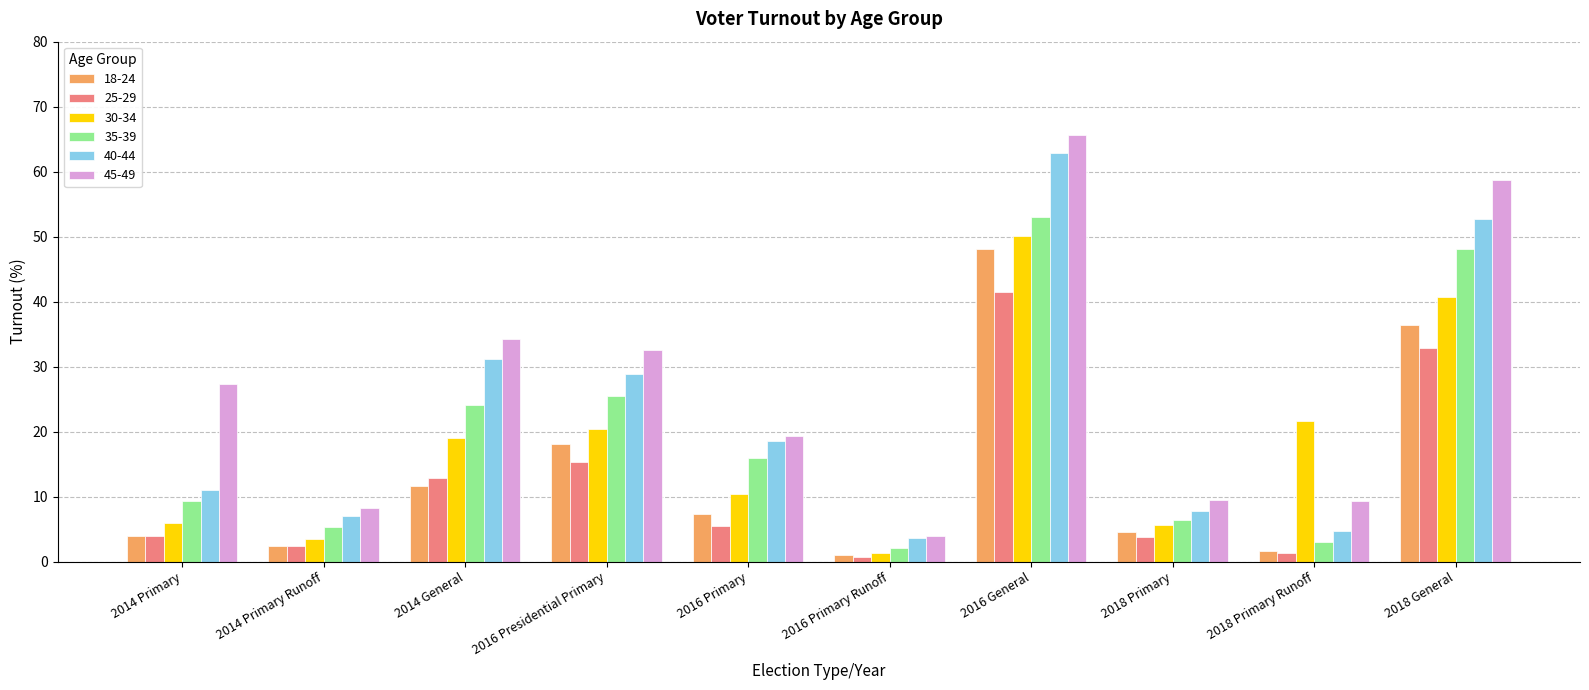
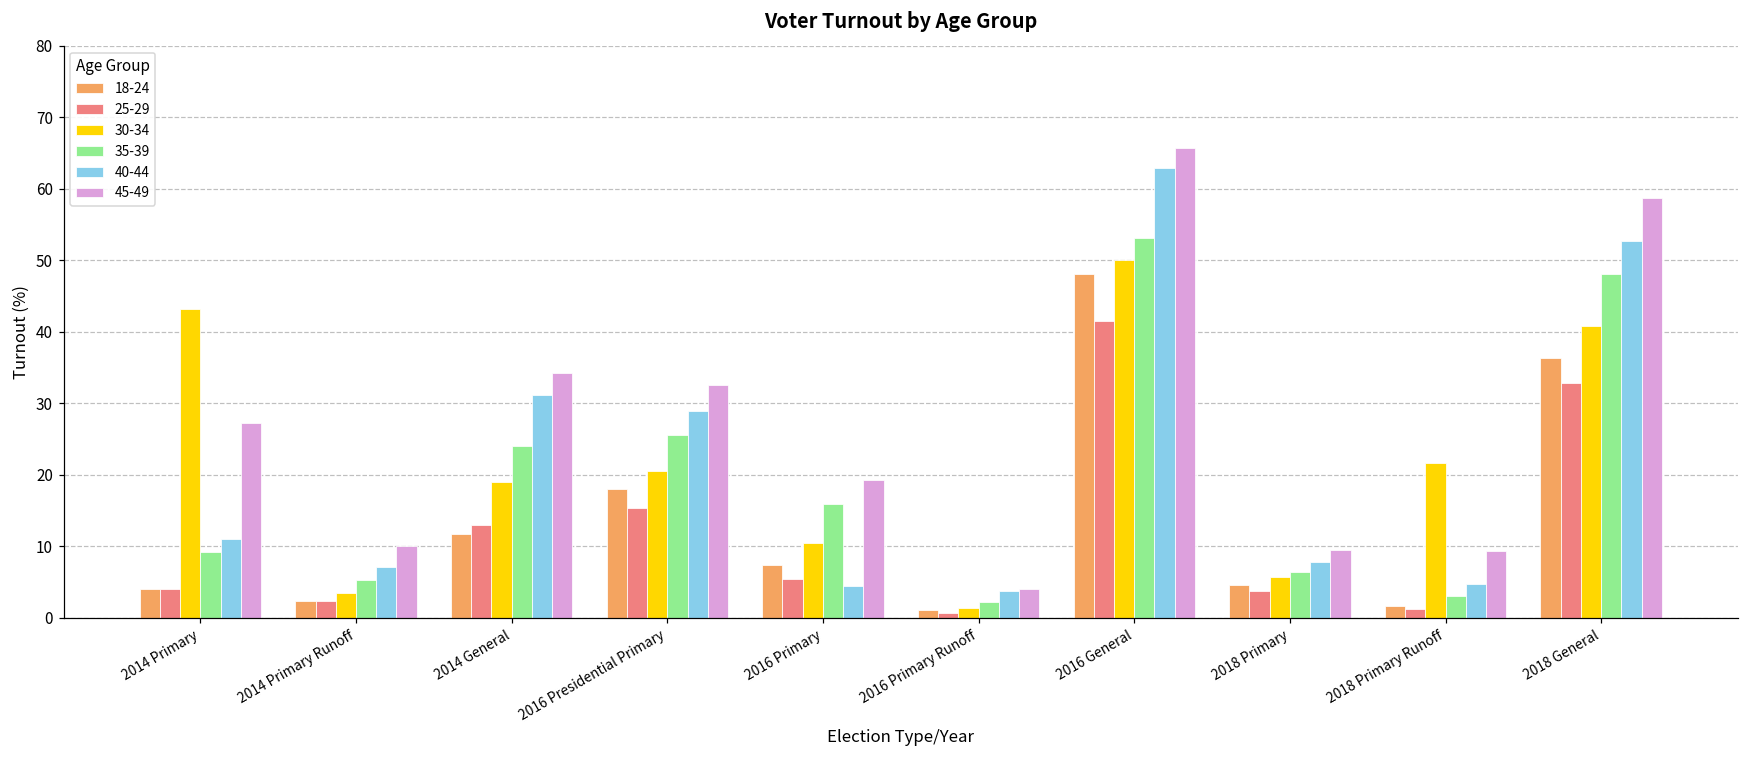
  {
    "30-34": {
-     "2014 Primary": 6,
+     "2014 Primary": 43,
      "2014 Primary Runoff": 4,
      "2014 General": 19,
      "2016 Presidential Primary": 20,
      "2016 Primary": 10,
      "2016 Primary Runoff": 1,
      "2016 General": 50,
      "2018 Primary": 6,
      "2018 Primary Runoff": 22,
      "2018 General": 41
    },
    "35-39": {
      "2014 Primary": 9,
      "2014 Primary Runoff": 5,
      "2014 General": 24,
      "2016 Presidential Primary": 26,
      "2016 Primary": 16,
      "2016 Primary Runoff": 2,
      "2016 General": 53,
      "2018 Primary": 6,
      "2018 Primary Runoff": 3,
      "2018 General": 48
    },
    "40-44": {
      "2014 Primary": 11,
      "2014 Primary Runoff": 7,
      "2014 General": 31,
      "2016 Presidential Primary": 29,
-     "2016 Primary": 19,
+     "2016 Primary": 5,
      "2016 Primary Runoff": 4,
      "2016 General": 63,
      "2018 Primary": 8,
      "2018 Primary Runoff": 5,
      "2018 General": 53
    },
    "45-49": {
      "2014 Primary": 27,
-     "2014 Primary Runoff": 8,
+     "2014 Primary Runoff": 10,
      "2014 General": 34,
      "2016 Presidential Primary": 33,
      "2016 Primary": 19,
      "2016 Primary Runoff": 4,
      "2016 General": 66,
      "2018 Primary": 9,
      "2018 Primary Runoff": 9,
      "2018 General": 59
    }
  }
